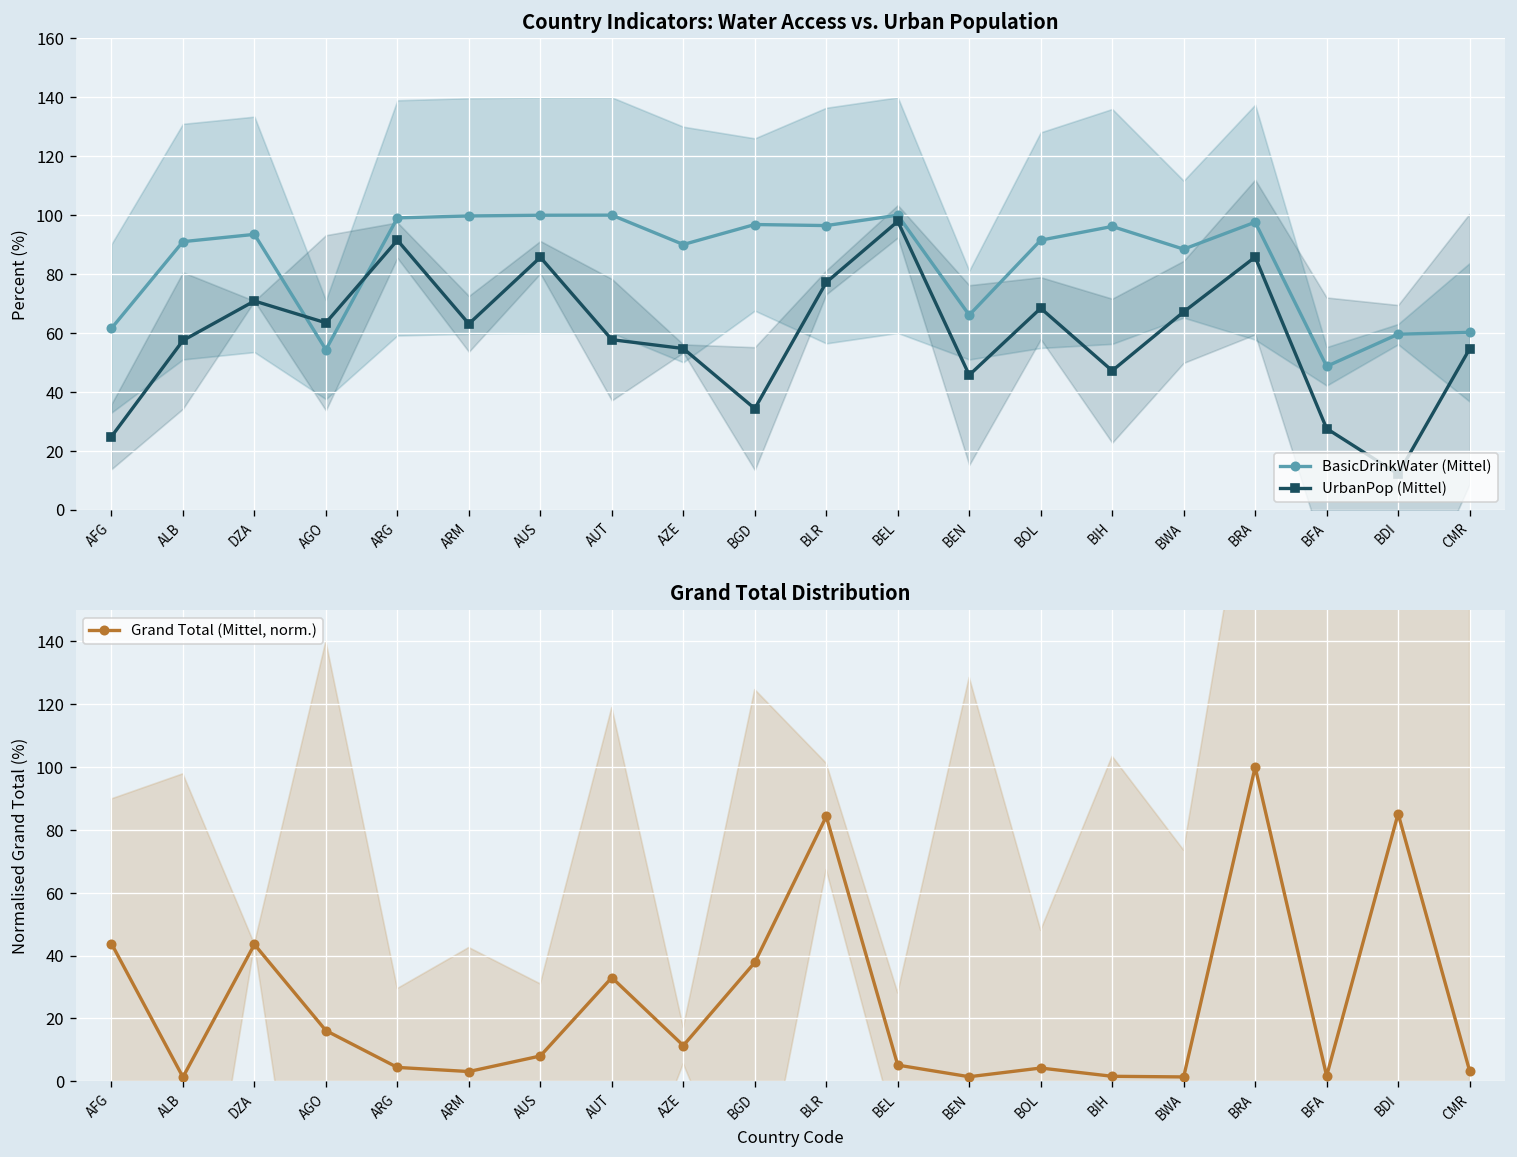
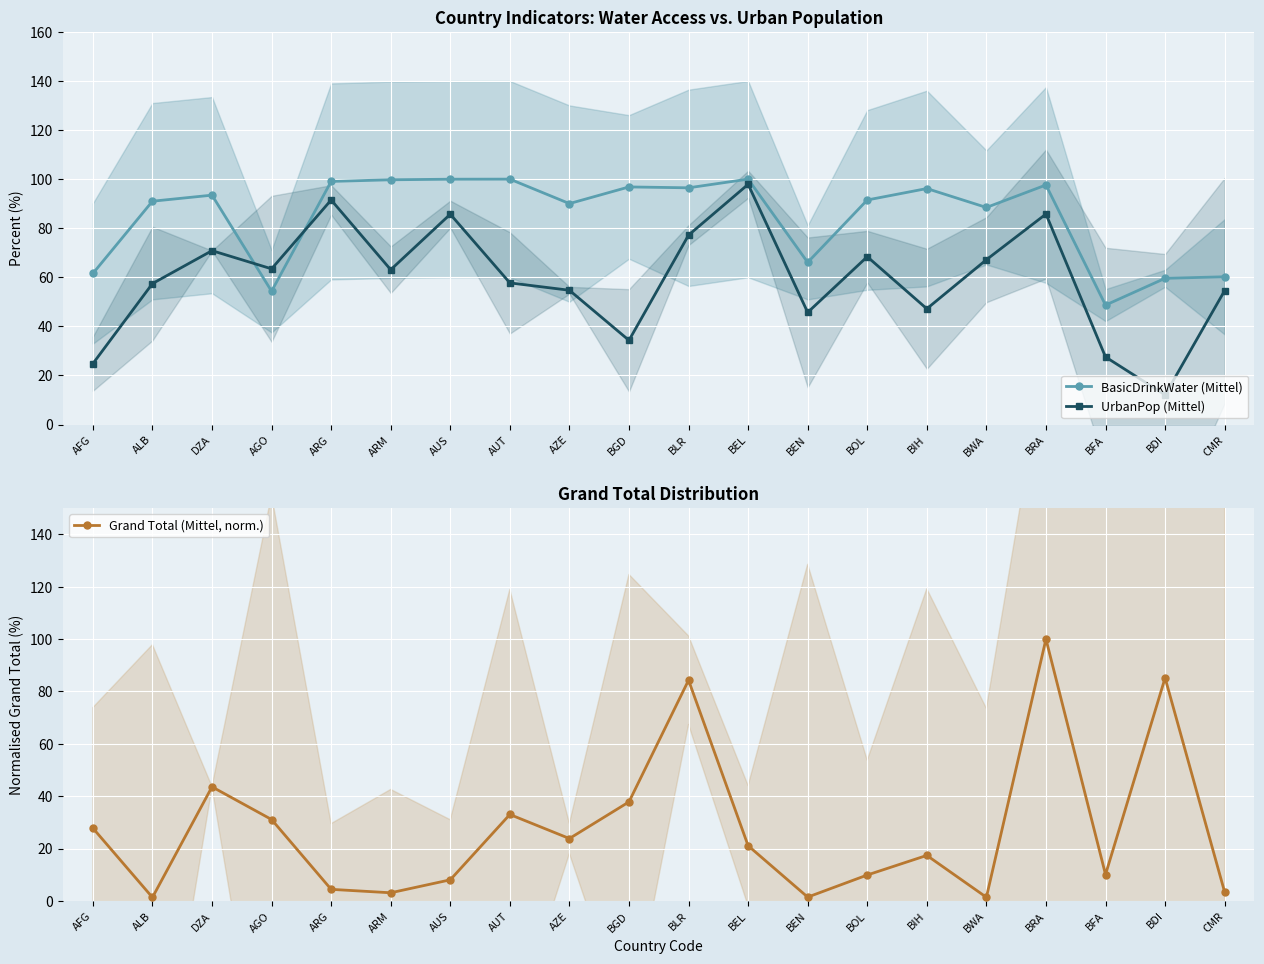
  {
    "Grand Total Distribution": {
      "Grand Total (Mittel, norm.)": {
-       "AFG": 44,
+       "AFG": 28,
        "ALB": 1,
-       "AGO": 16,
+       "AGO": 31,
        "ARG": 4,
        "ARM": 3,
        "AUS": 8,
        "AUT": 33,
-       "AZE": 11,
+       "AZE": 24,
        "BGD": 38,
        "BLR": 84,
-       "BEL": 5,
+       "BEL": 21,
        "BEN": 1,
-       "BOL": 4,
-       "BIH": 2,
+       "BOL": 10,
+       "BIH": 17,
        "BWA": 1,
        "BRA": 100,
-       "BFA": 2,
+       "BFA": 10,
        "BDI": 85,
        "CMR": 3
      }
    }
  }
